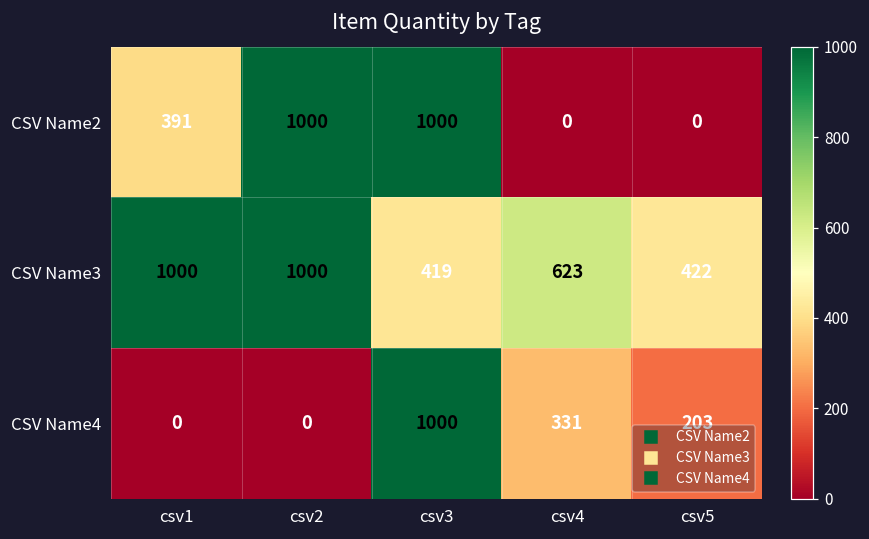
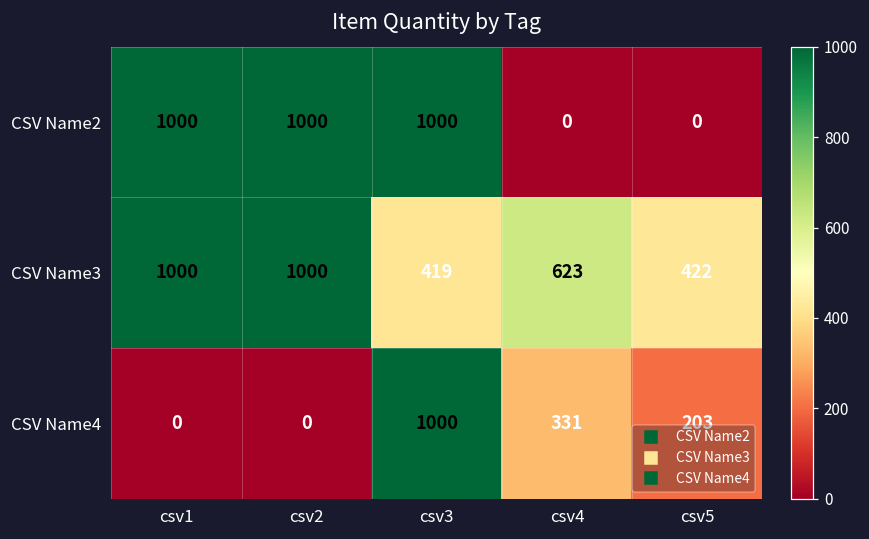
  {
    "CSV Name2": {
-     "csv1": 391,
+     "csv1": 1000,
      "csv2": 1000,
      "csv3": 1000,
      "csv4": 0,
      "csv5": 0
    },
    "CSV Name3": {
      "csv1": 1000,
      "csv2": 1000,
      "csv3": 419,
      "csv4": 623,
      "csv5": 422
    },
    "CSV Name4": {
      "csv1": 0,
      "csv2": 0,
      "csv3": 1000,
      "csv4": 331
    }
  }
